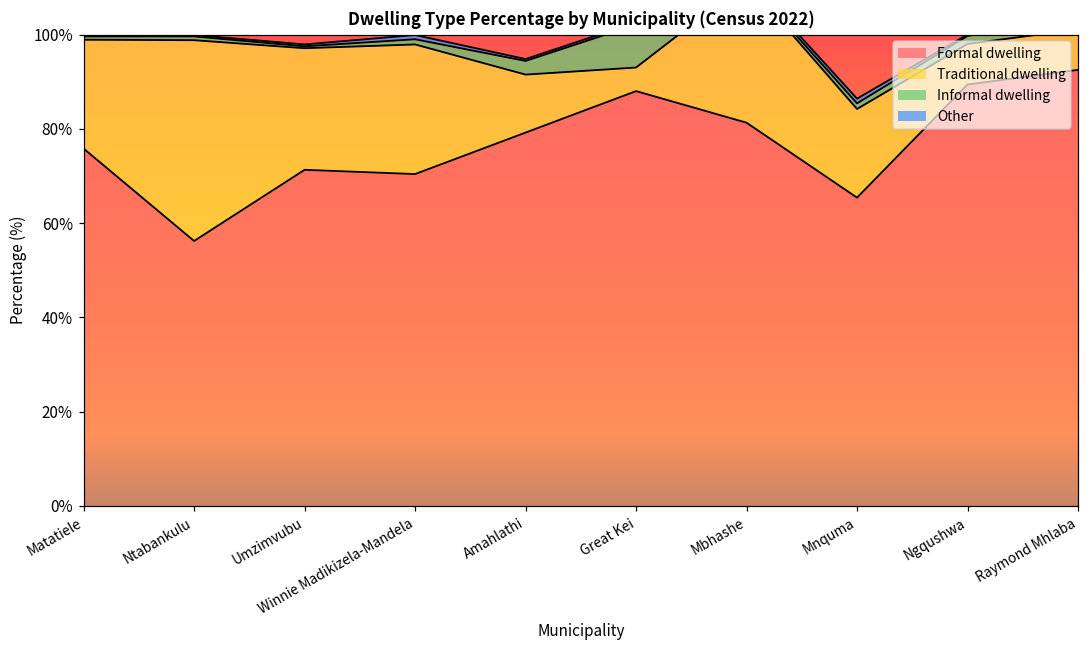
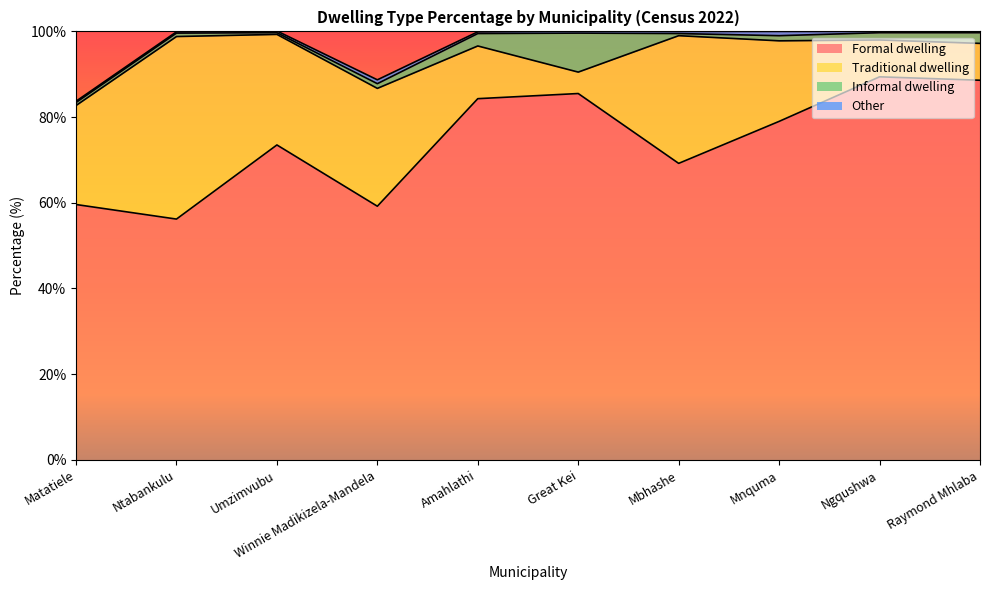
  {
    "Formal dwelling": {
-     "Matatiele": "76%",
+     "Matatiele": "60%",
      "Ntabankulu": "56%",
-     "Umzimvubu": "71%",
-     "Winnie Madikizela-Mandela": "70%",
-     "Amahlathi": "79%",
-     "Great Kei": "88%",
-     "Mbhashe": "81%",
-     "Mnquma": "65%",
-     "Raymond Mhlaba": "93%"
+     "Umzimvubu": "74%",
+     "Winnie Madikizela-Mandela": "59%",
+     "Amahlathi": "84%",
+     "Great Kei": "86%",
+     "Mbhashe": "69%",
+     "Mnquma": "79%",
+     "Raymond Mhlaba": "89%"
    },
    "Traditional dwelling": {
      "Matatiele": "23%",
      "Ntabankulu": "43%",
      "Winnie Madikizela-Mandela": "28%",
      "Amahlathi": "12%",
      "Great Kei": "5%",
      "Mnquma": "19%"
    },
    "Informal dwelling": {
      "Winnie Madikizela-Mandela": "1%",
      "Mnquma": "1%"
    },
    "Other": {
      "Winnie Madikizela-Mandela": "1%",
      "Mnquma": "1%"
    }
  }
